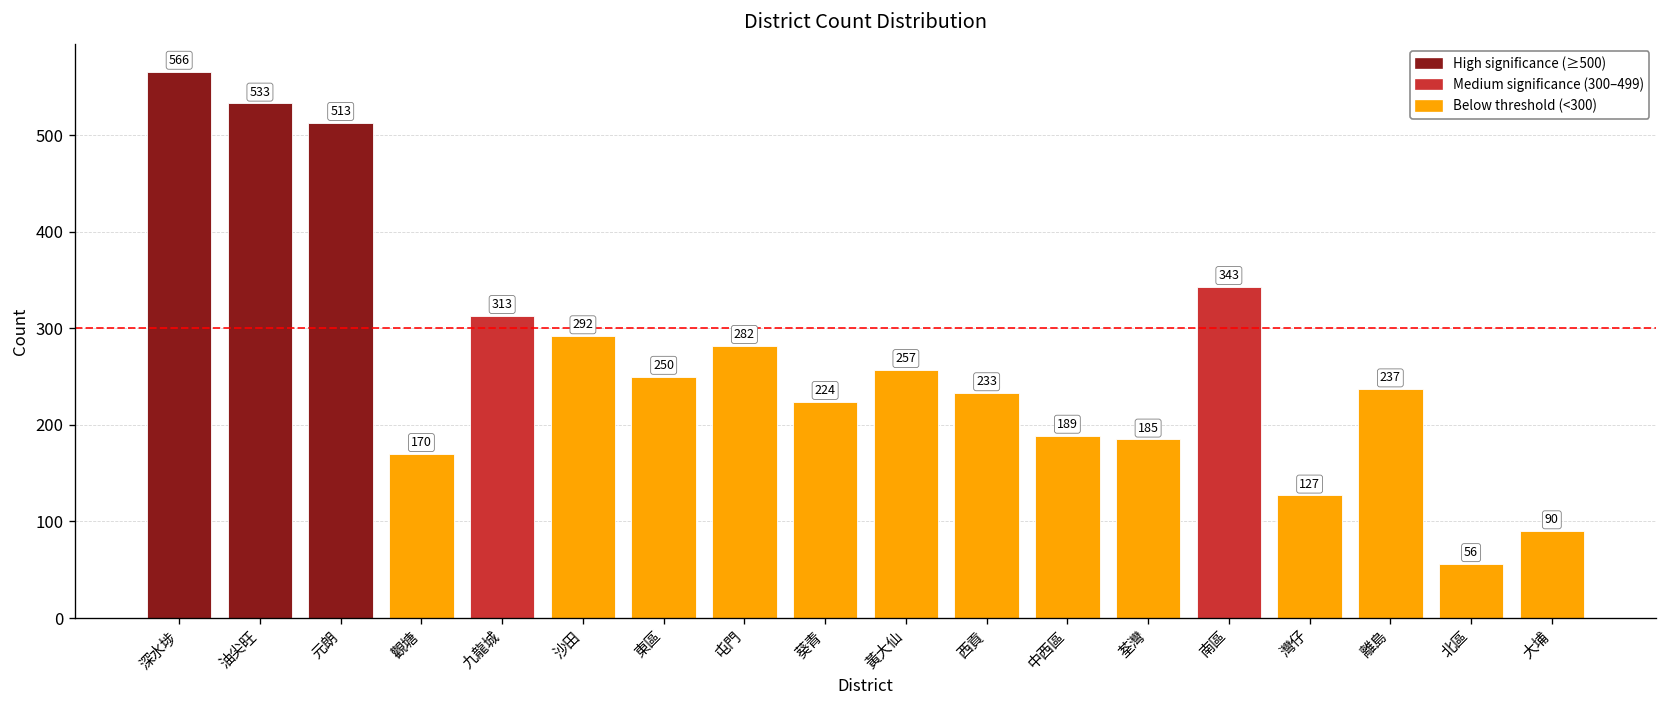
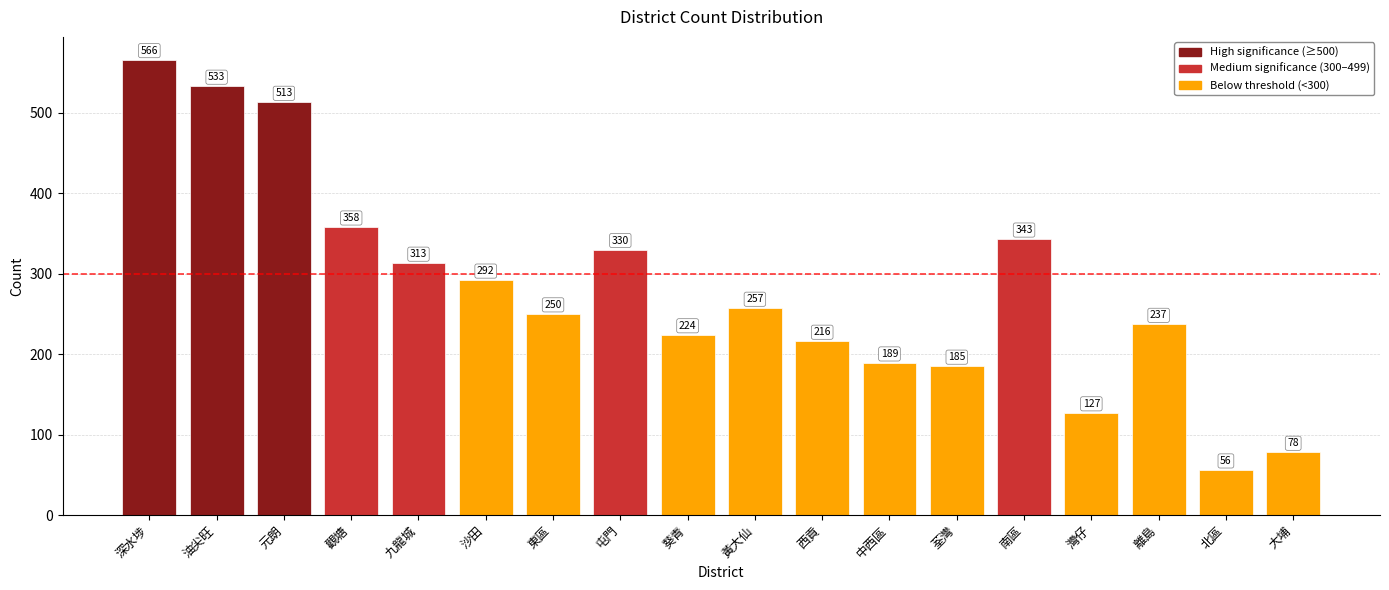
  {
-   "觀塘": 170,
-   "屯門": 282,
-   "西貢": 233,
-   "大埔": 90
+   "觀塘": 358,
+   "屯門": 330,
+   "西貢": 216,
+   "大埔": 78
  }
